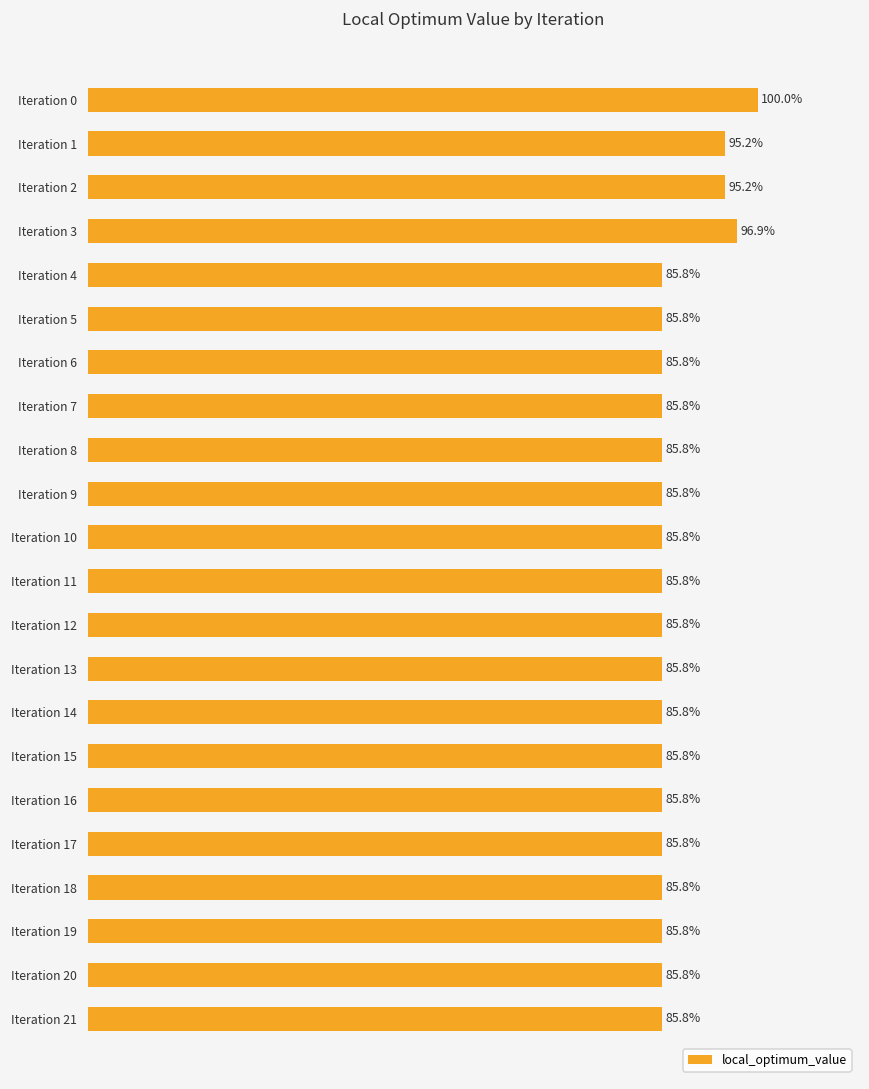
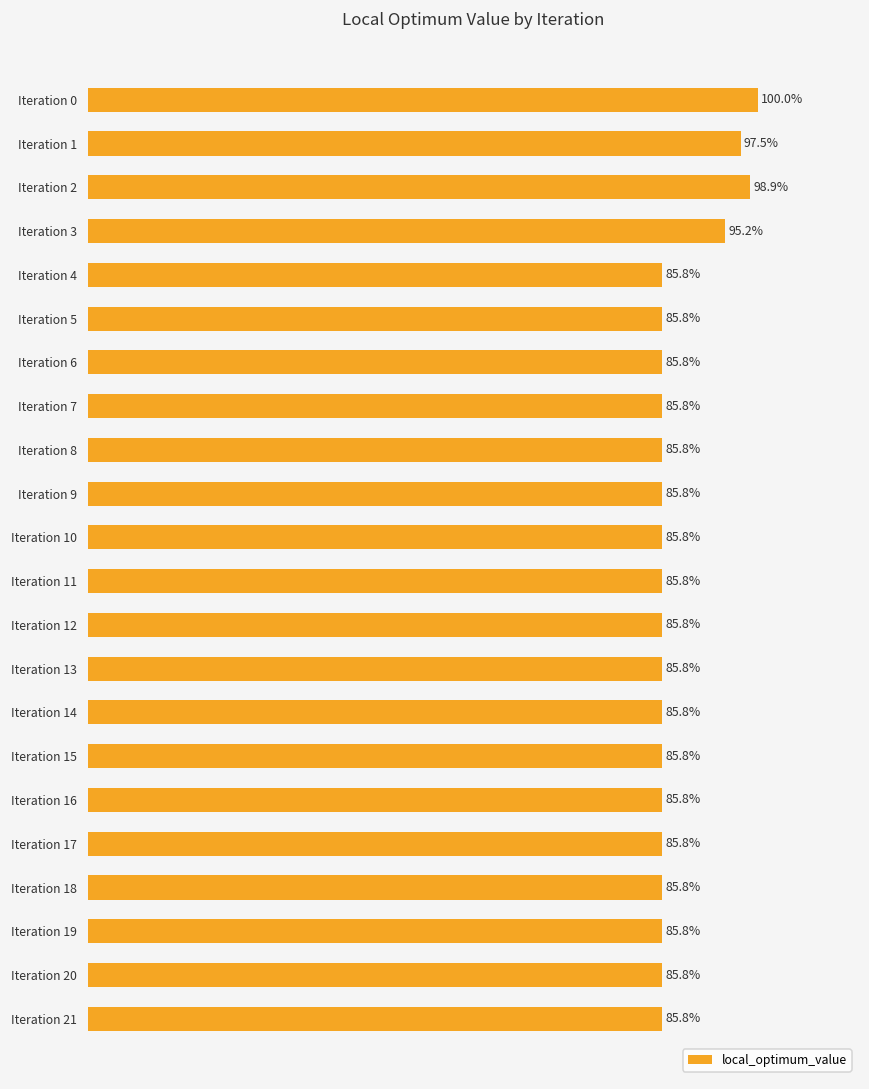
  {
    "Iteration 0": "100.0%",
-   "Iteration 1": "95.2%",
-   "Iteration 2": "95.2%",
-   "Iteration 3": "96.9%",
+   "Iteration 1": "97.5%",
+   "Iteration 2": "98.9%",
+   "Iteration 3": "95.2%",
    "Iteration 4": "85.8%",
    "Iteration 5": "85.8%",
    "Iteration 6": "85.8%",
    "Iteration 7": "85.8%",
    "Iteration 8": "85.8%",
    "Iteration 9": "85.8%",
    "Iteration 10": "85.8%",
    "Iteration 11": "85.8%",
    "Iteration 12": "85.8%",
    "Iteration 13": "85.8%",
    "Iteration 14": "85.8%",
    "Iteration 15": "85.8%",
    "Iteration 16": "85.8%",
    "Iteration 17": "85.8%",
    "Iteration 18": "85.8%",
    "Iteration 19": "85.8%",
    "Iteration 20": "85.8%",
    "Iteration 21": "85.8%"
  }
